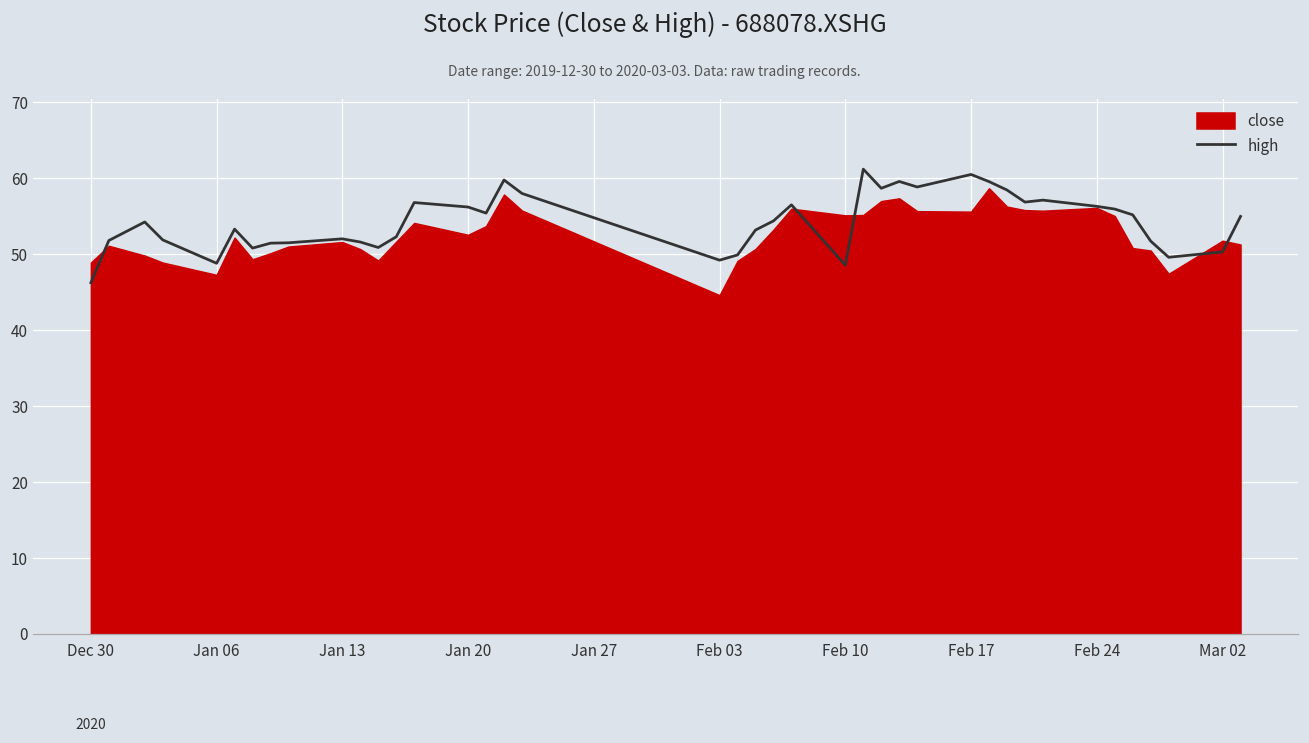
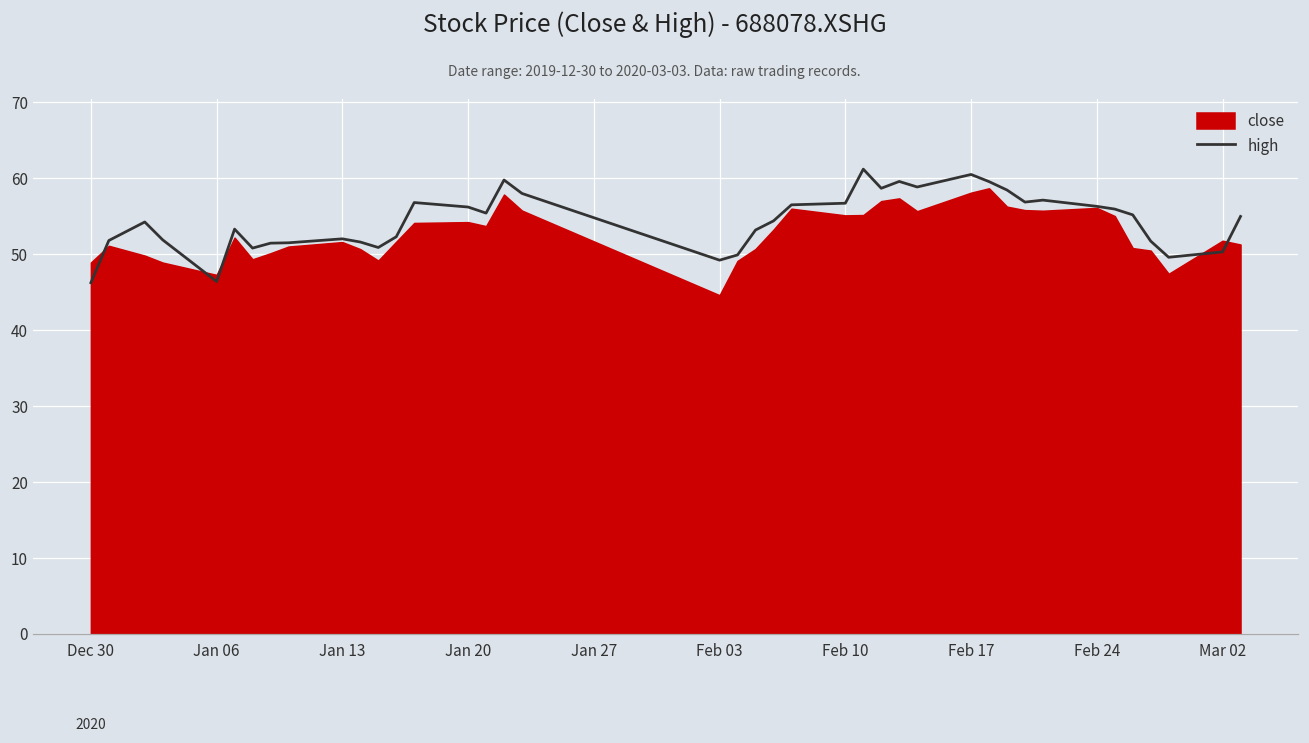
  {
    "high": {
      "Dec 30": 46,
-     "Jan 06": 49,
+     "Jan 06": 46,
      "Jan 13": 52,
      "Jan 20": 56,
      "Feb 03": 49,
-     "Feb 10": 49,
+     "Feb 10": 57,
      "Feb 17": 61,
      "Mar 02": 50
    },
    "close": {
      "Dec 30": 49,
      "Jan 06": 47,
      "Jan 13": 52,
-     "Jan 20": 53,
+     "Jan 20": 54,
      "Feb 03": 45,
      "Feb 10": 55,
-     "Feb 17": 56,
+     "Feb 17": 58,
      "Mar 02": 52
    }
  }
